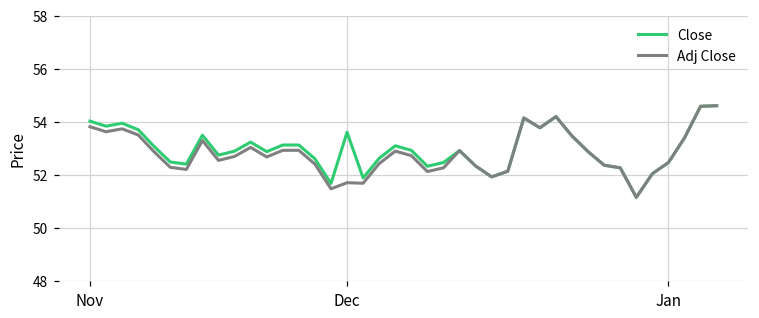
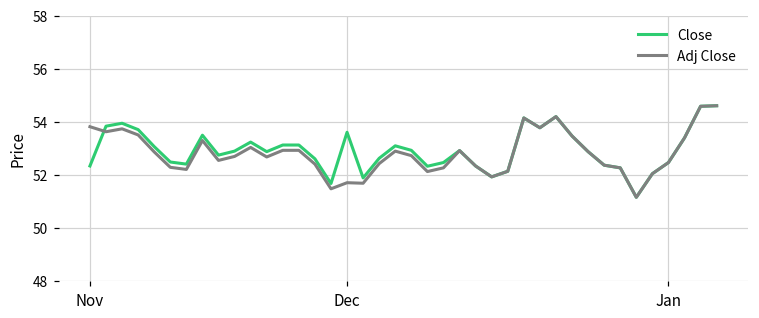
  {
    "Close": {
-     "Nov": 54.0,
+     "Nov": 52.3,
      "Dec": 53.6
    },
    "Adj Close": {
      "Nov": 53.8,
      "Dec": 51.7
    }
  }
